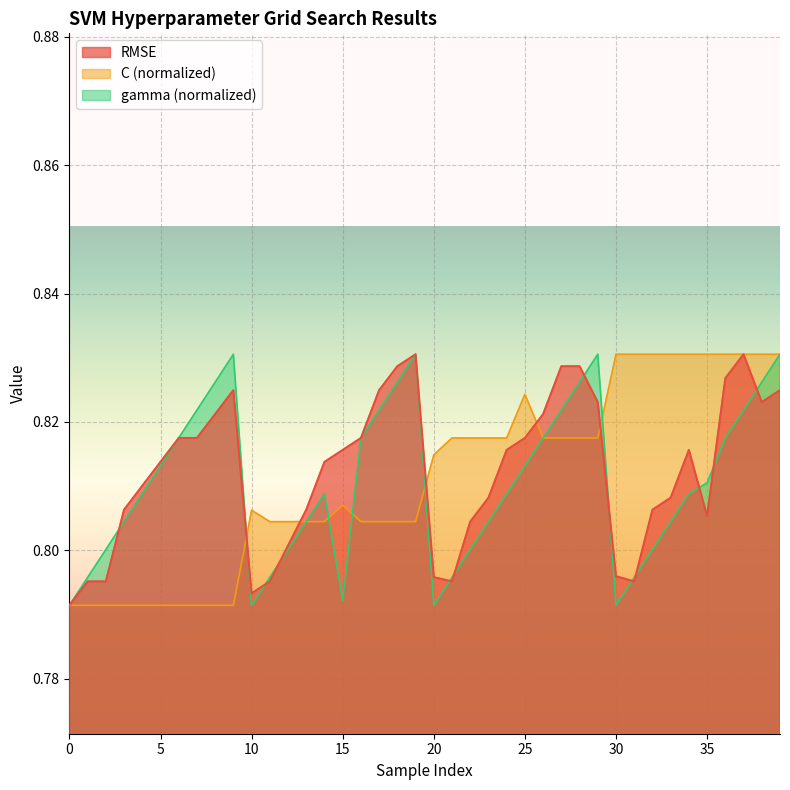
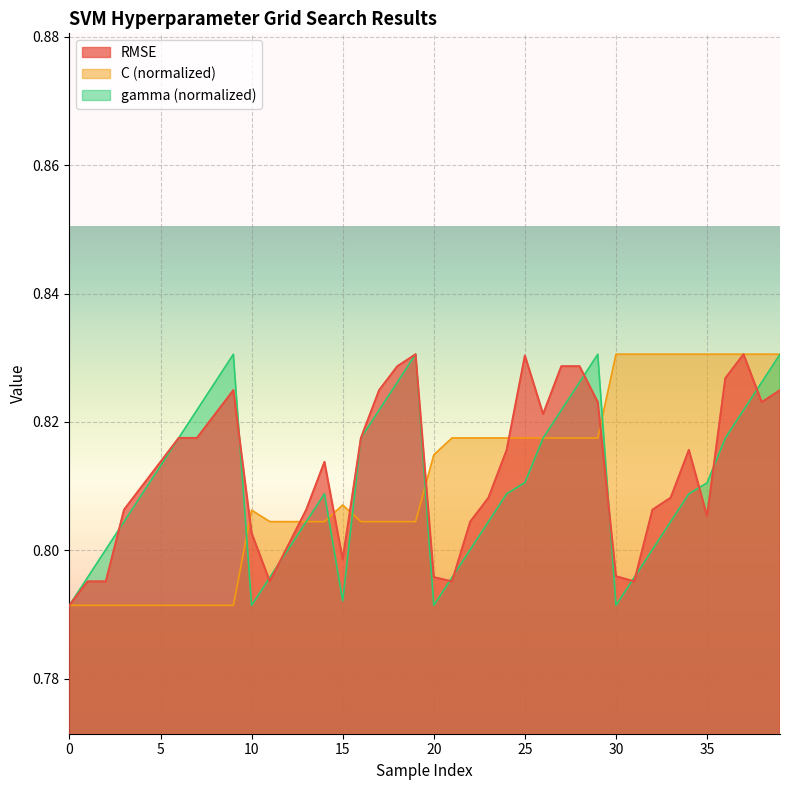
  {
    "RMSE": {
      "5": 0.814,
-     "10": 0.793,
-     "15": 0.816,
+     "10": 0.803,
+     "15": 0.799,
      "20": 0.796,
-     "25": 0.818,
+     "25": 0.830,
      "30": 0.796,
      "35": 0.805
    },
    "C (normalized)": {
      "5": 0.791,
      "10": 0.806,
      "15": 0.807,
      "20": 0.815,
-     "25": 0.824,
+     "25": 0.818,
      "30": 0.831,
      "35": 0.831
    },
    "gamma (normalized)": {
      "5": 0.813,
      "10": 0.791,
      "15": 0.792,
      "20": 0.791,
-     "25": 0.813,
+     "25": 0.811,
      "30": 0.791,
      "35": 0.811
    }
  }
